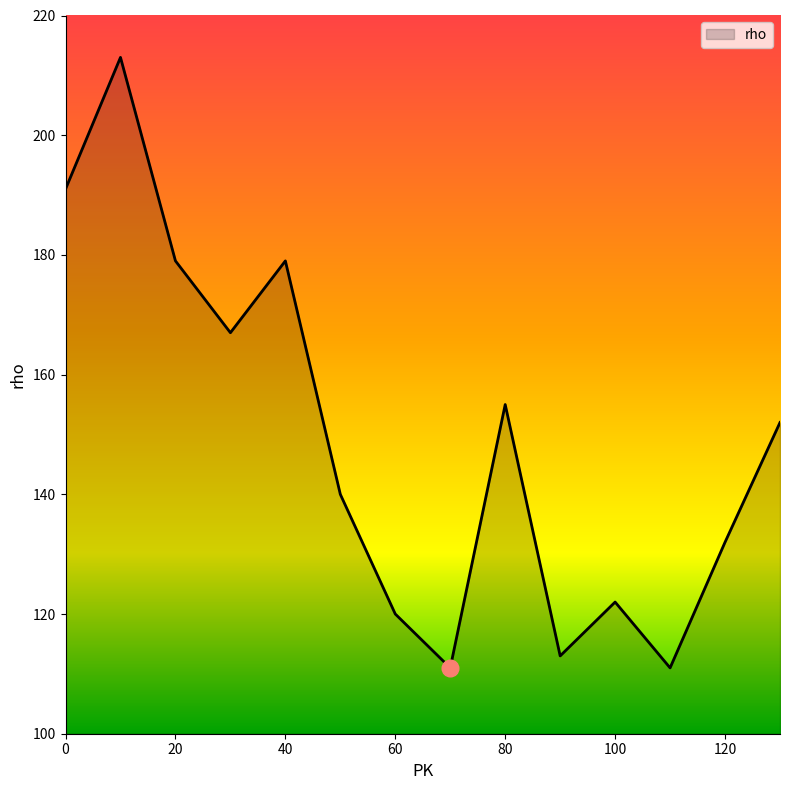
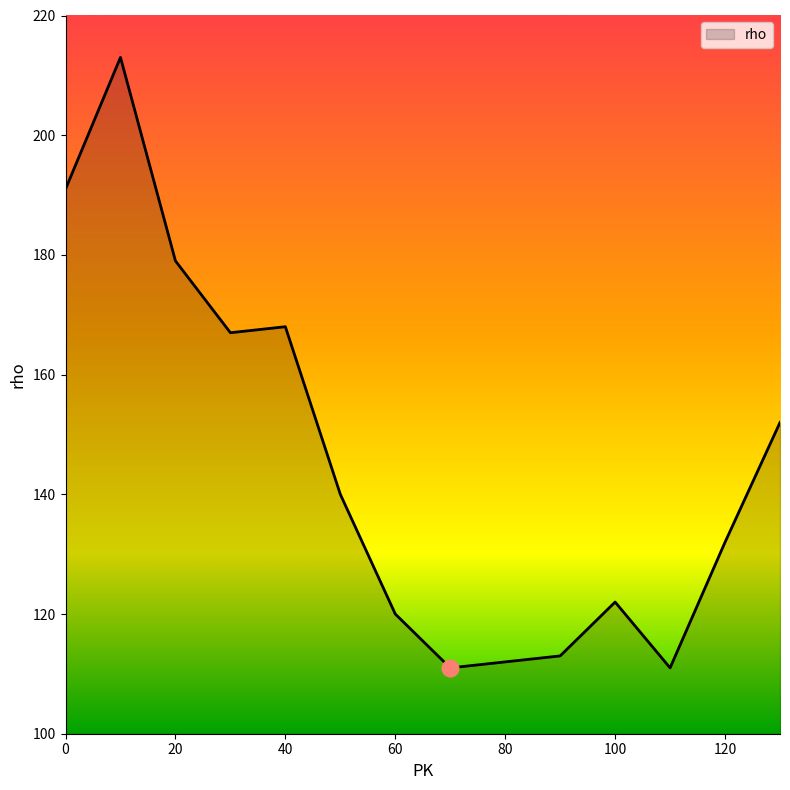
  {
    "rho": {
      "0": 191,
      "20": 179,
-     "40": 179,
+     "40": 168,
      "60": 120,
-     "80": 155,
+     "80": 112,
      "100": 122,
      "120": 132
    }
  }
